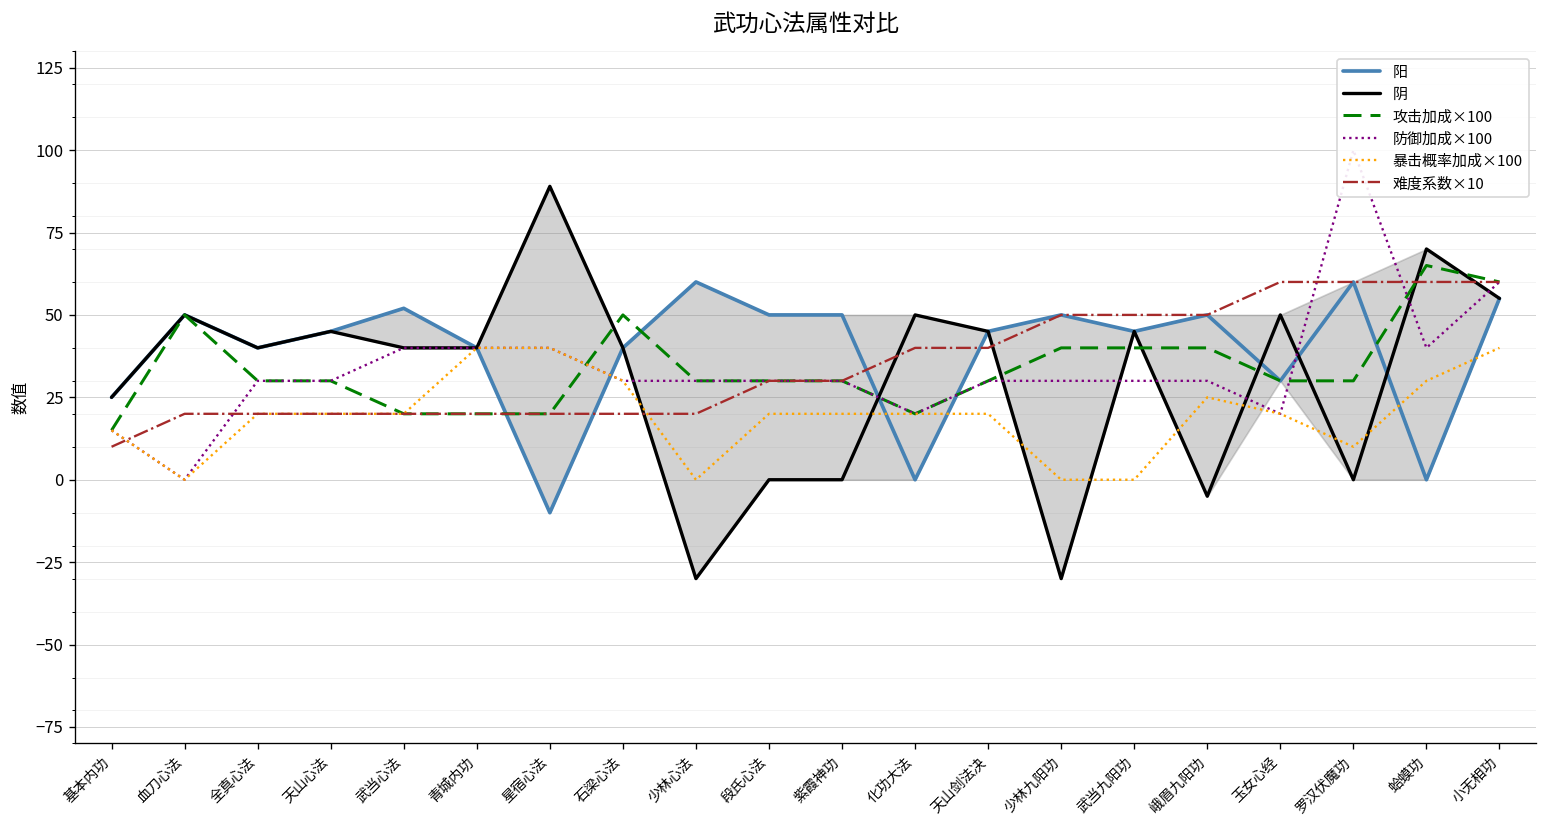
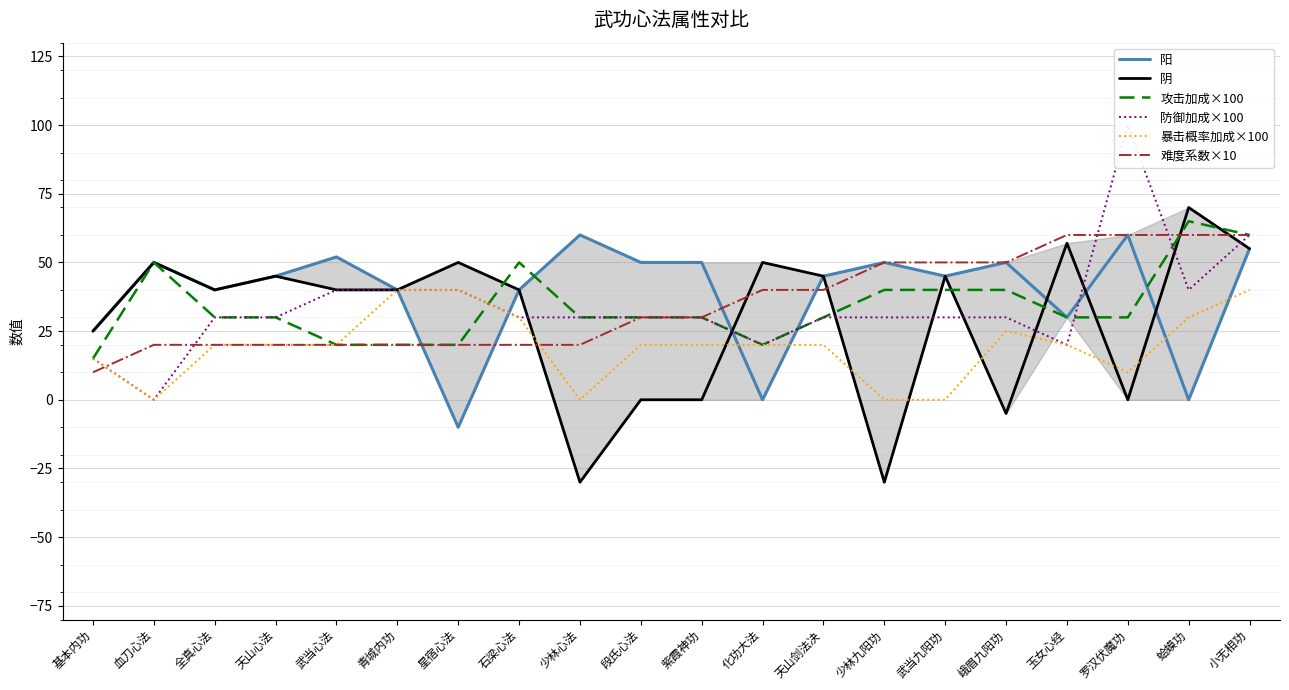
  {
    "阳": {
      "星宿心法": -10,
      "化功大法": 0,
      "蛤蟆功": 0
    },
    "阴": {
-     "星宿心法": 89,
+     "星宿心法": 50,
      "少林心法": -30,
      "段氏心法": 0,
      "紫霞神功": 0,
      "少林九阳功": -30,
      "峨眉九阳功": -5,
-     "玉女心经": 50,
+     "玉女心经": 57,
      "罗汉伏魔功": 0
    },
    "攻击加成×100": {
      "石梁心法": 50,
      "少林九阳功": 40,
      "武当九阳功": 40,
      "峨眉九阳功": 40,
      "罗汉伏魔功": 30,
      "蛤蟆功": 65
    },
    "防御加成×100": {
      "少林九阳功": 30,
      "武当九阳功": 30,
      "峨眉九阳功": 30,
      "蛤蟆功": 40
    },
    "暴击概率加成×100": {
      "少林心法": 0,
      "段氏心法": 20,
      "紫霞神功": 20,
      "天山剑法决": 20,
      "少林九阳功": 0,
      "武当九阳功": 0,
      "峨眉九阳功": 25,
      "罗汉伏魔功": 10,
      "蛤蟆功": 30,
      "小无相功": 40
    },
    "难度系数×10": {
      "基本内功": 10,
      "血刀心法": 20,
      "石梁心法": 20,
      "少林心法": 20,
      "化功大法": 40,
      "天山剑法决": 40,
      "武当九阳功": 50,
      "玉女心经": 60,
      "蛤蟆功": 60
    }
  }
